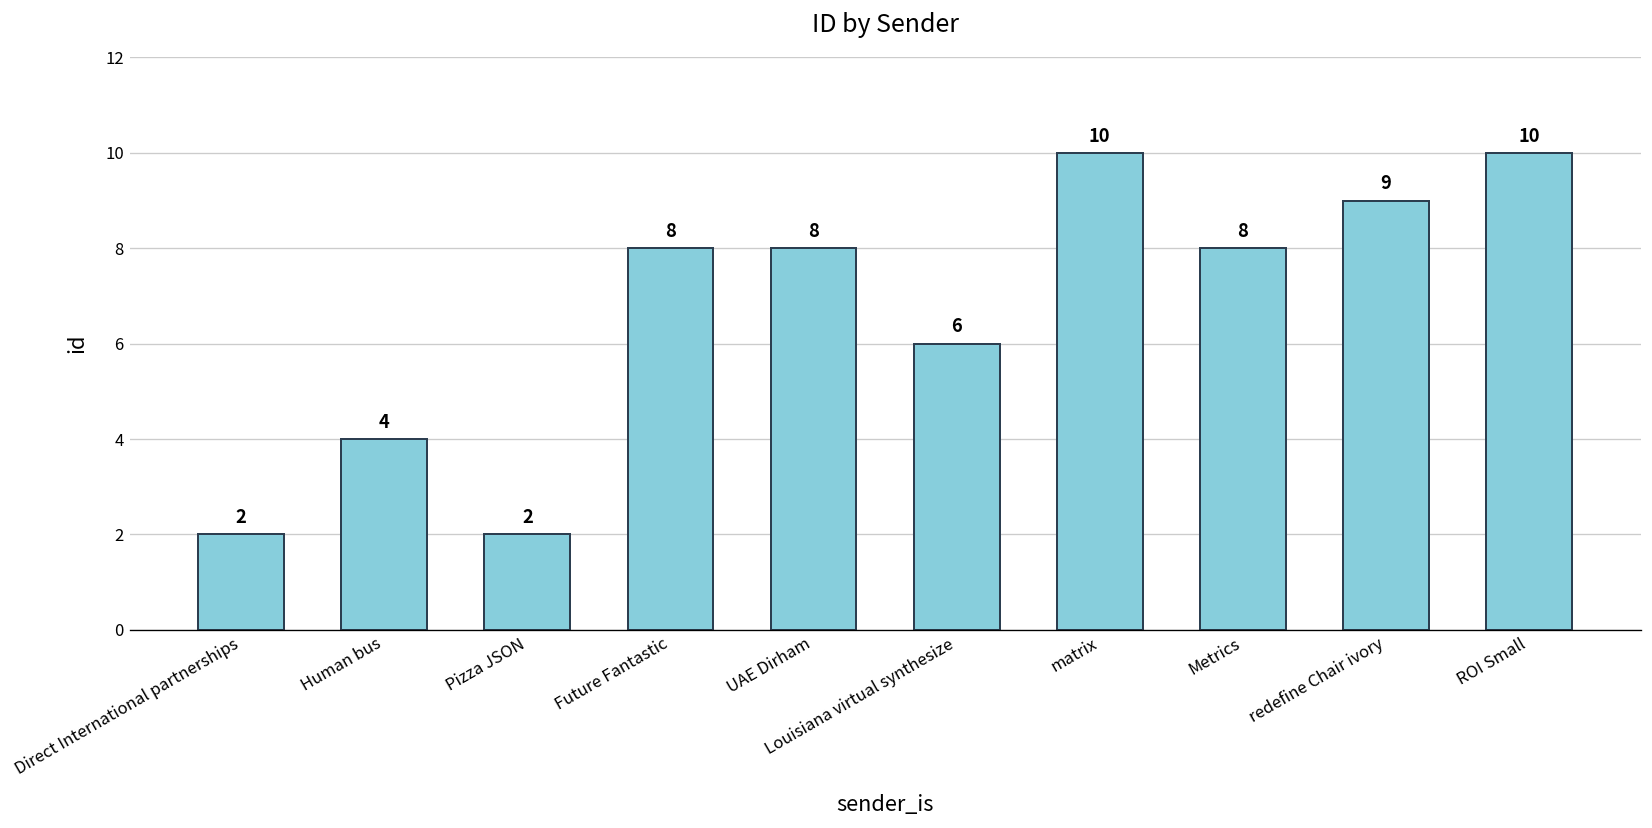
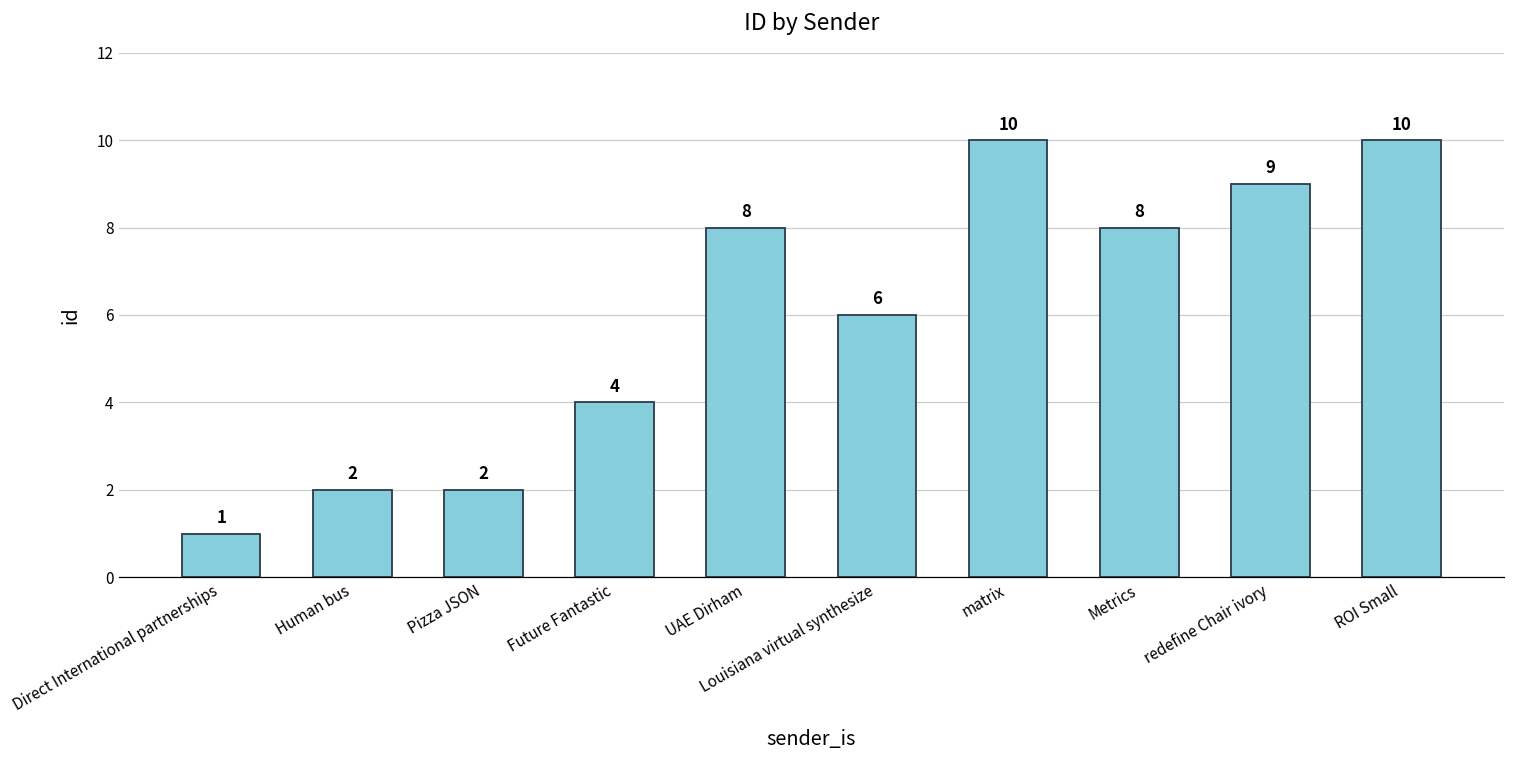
  {
-   "Direct International partnerships": 2,
-   "Human bus": 4,
+   "Direct International partnerships": 1,
+   "Human bus": 2,
    "Pizza JSON": 2,
-   "Future Fantastic": 8,
+   "Future Fantastic": 4,
    "UAE Dirham": 8,
    "Louisiana virtual synthesize": 6,
    "matrix": 10,
    "Metrics": 8,
    "redefine Chair ivory": 9,
    "ROI Small": 10
  }
